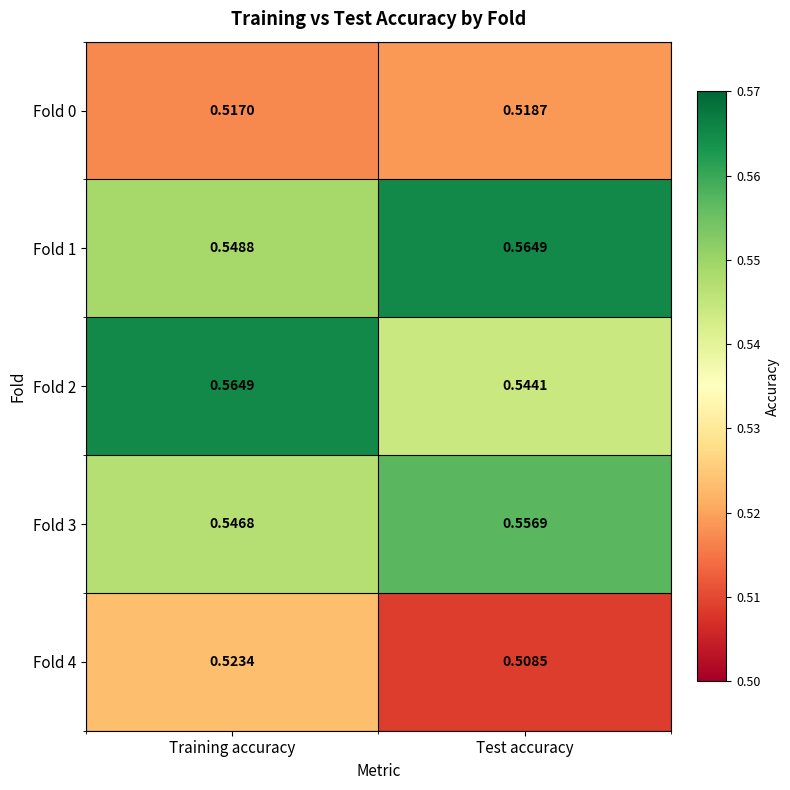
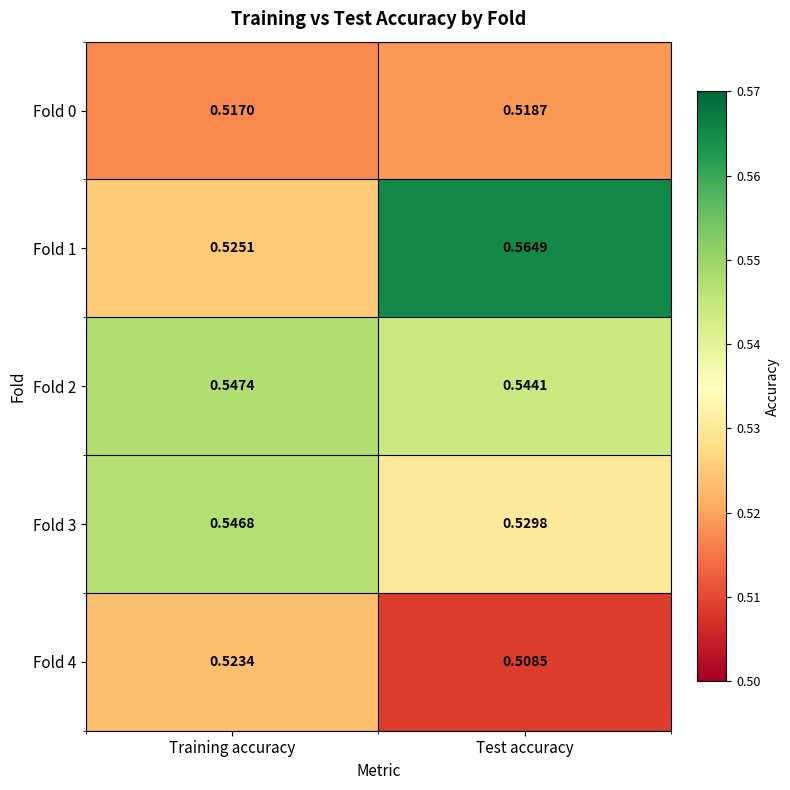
  {
    "Fold 0": {
      "Training accuracy": 0.5170,
      "Test accuracy": 0.5187
    },
    "Fold 1": {
-     "Training accuracy": 0.5488,
+     "Training accuracy": 0.5251,
      "Test accuracy": 0.5649
    },
    "Fold 2": {
-     "Training accuracy": 0.5649,
+     "Training accuracy": 0.5474,
      "Test accuracy": 0.5441
    },
    "Fold 3": {
      "Training accuracy": 0.5468,
-     "Test accuracy": 0.5569
+     "Test accuracy": 0.5298
    },
    "Fold 4": {
      "Training accuracy": 0.5234,
      "Test accuracy": 0.5085
    }
  }
